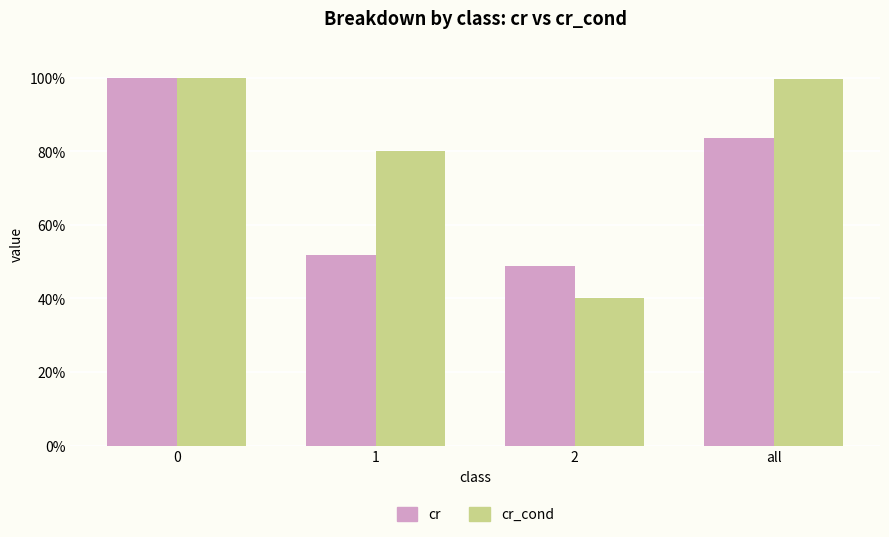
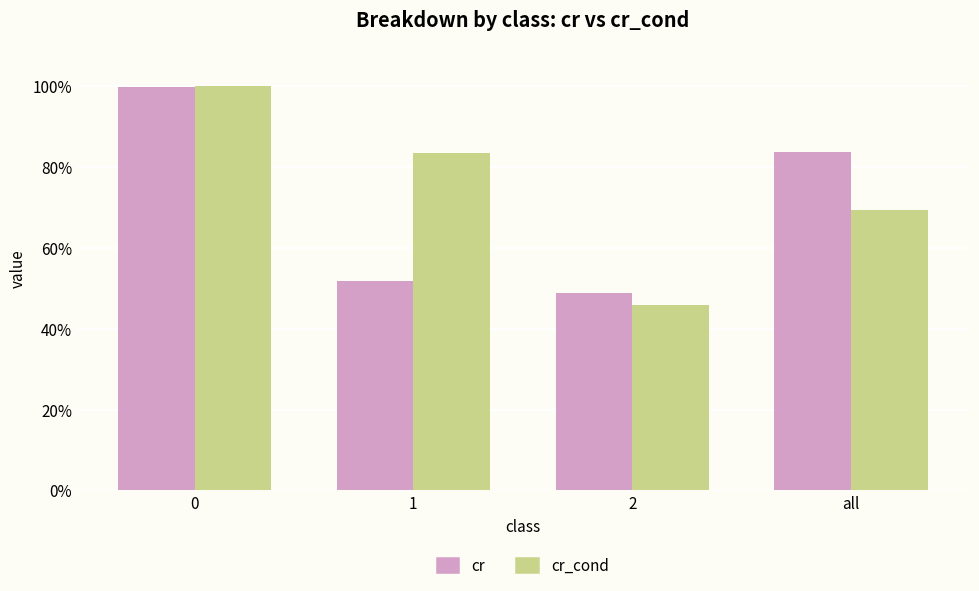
  {
    "cr": {
      "0": "100%",
      "1": "52%",
      "2": "49%",
      "all": "84%"
    },
    "cr_cond": {
      "0": "100%",
-     "1": "80%",
-     "2": "40%",
-     "all": "100%"
+     "1": "83%",
+     "2": "46%",
+     "all": "69%"
    }
  }
